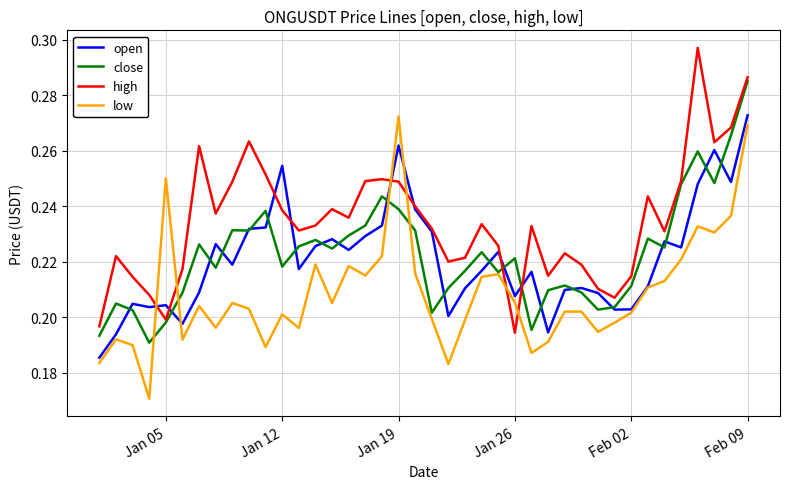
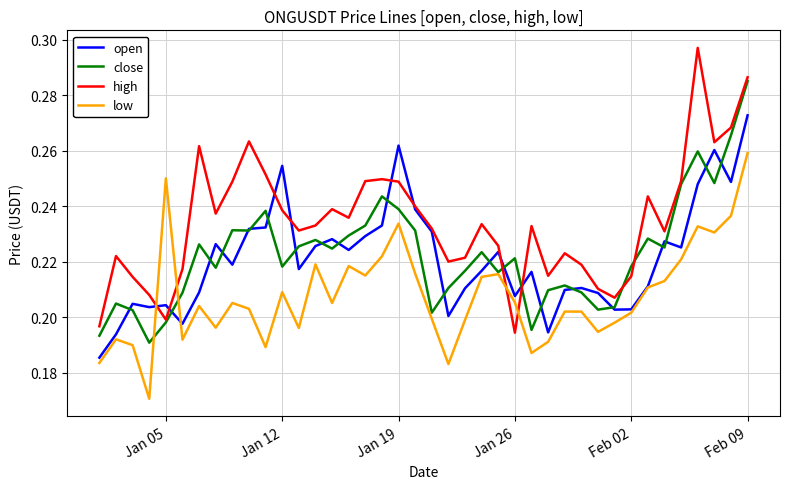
  {
    "open": {
      "Jan 05": 0.204,
      "Jan 12": 0.255,
      "Jan 19": 0.262,
      "Jan 26": 0.208,
      "Feb 02": 0.203,
      "Feb 09": 0.273
    },
    "close": {
      "Jan 05": 0.198,
      "Jan 12": 0.218,
      "Jan 19": 0.239,
      "Jan 26": 0.221,
-     "Feb 02": 0.211,
+     "Feb 02": 0.218,
      "Feb 09": 0.285
    },
    "high": {
      "Jan 05": 0.199,
      "Jan 12": 0.239,
      "Jan 19": 0.249,
      "Jan 26": 0.194,
      "Feb 02": 0.215,
      "Feb 09": 0.286
    },
    "low": {
      "Jan 05": 0.250,
-     "Jan 12": 0.201,
-     "Jan 19": 0.272,
+     "Jan 12": 0.209,
+     "Jan 19": 0.234,
      "Jan 26": 0.205,
      "Feb 02": 0.202,
-     "Feb 09": 0.269
+     "Feb 09": 0.259
    }
  }
